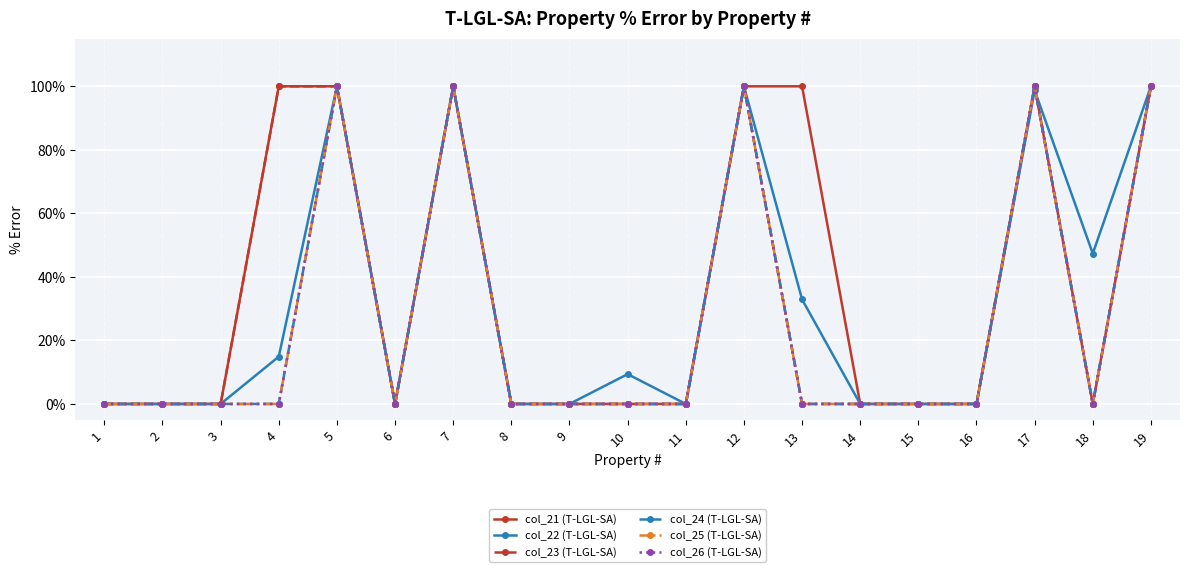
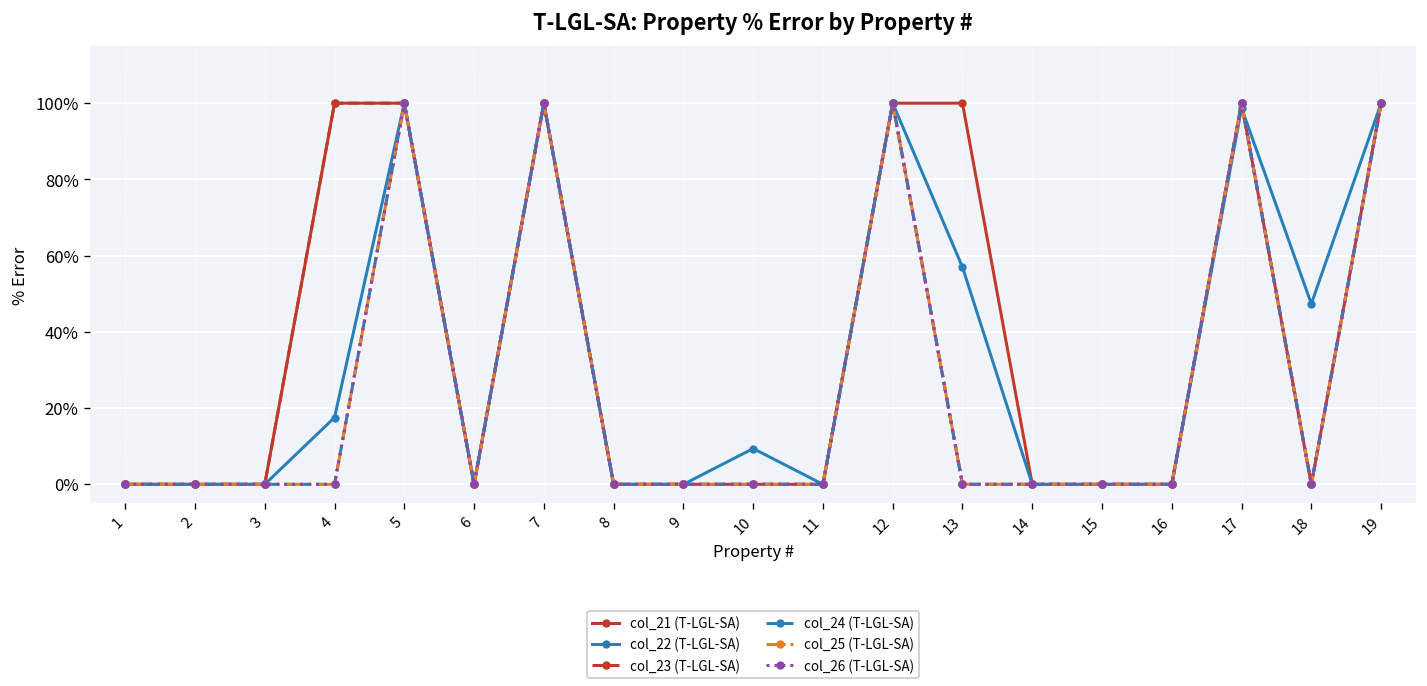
  {
    "col_22 (T-LGL-SA)": {
-     "4": "15%",
+     "4": "18%",
      "10": "9%",
-     "13": "33%",
+     "13": "57%",
      "17": "99%",
      "18": "47%"
    },
    "col_26 (T-LGL-SA)": {
      "4": "0%"
    }
  }
